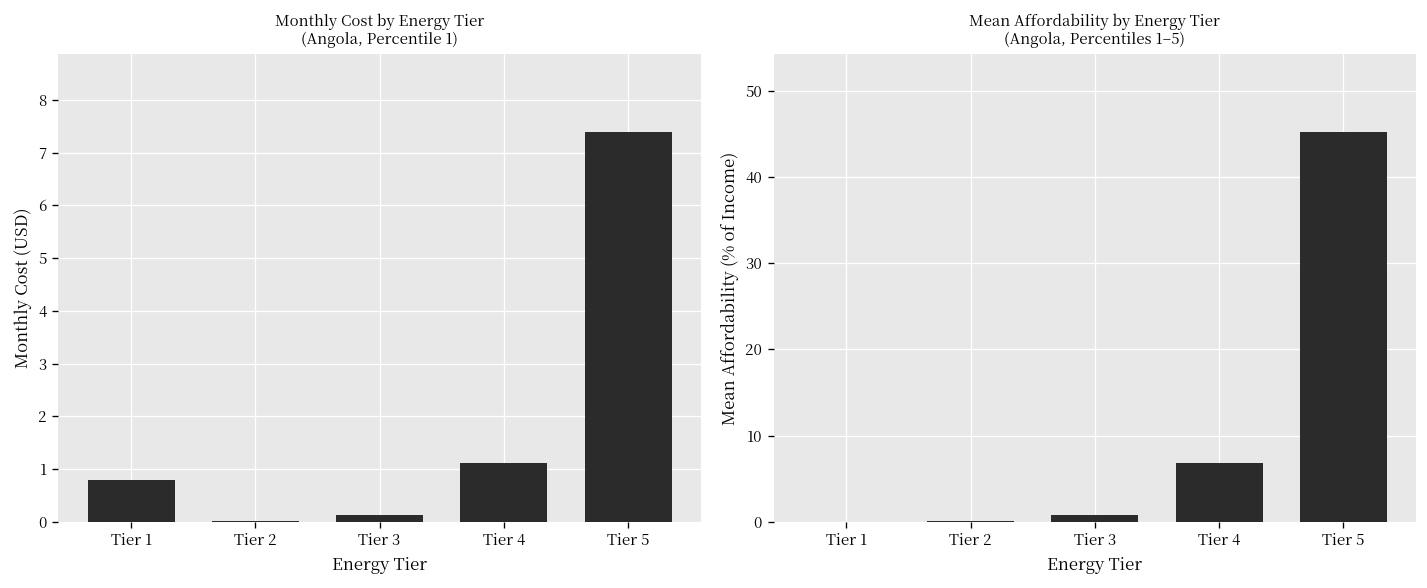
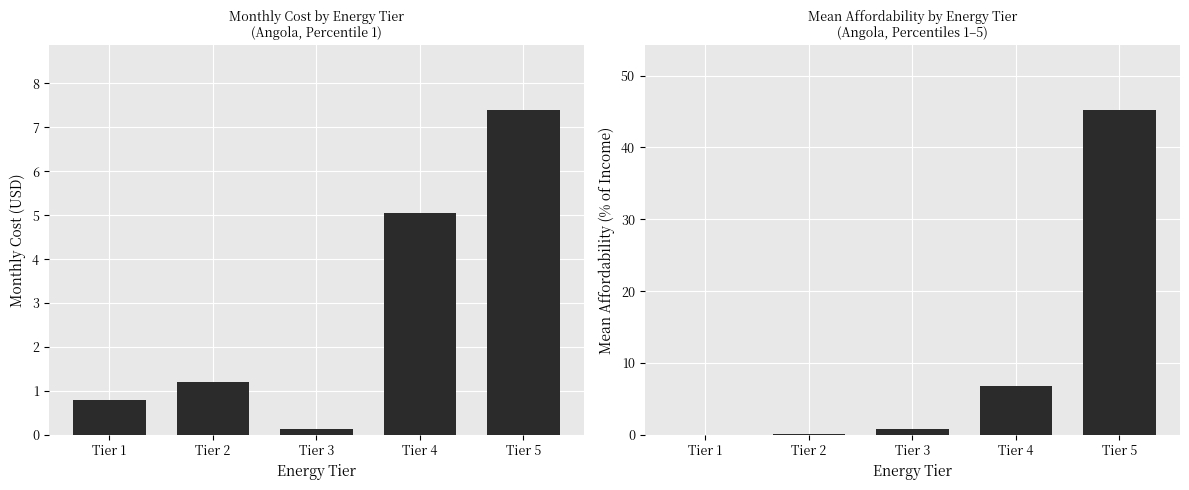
  {
    "Monthly Cost by Energy Tier (Angola, Percentile 1)": {
      "Tier 1": 0.8,
-     "Tier 2": 0.0,
+     "Tier 2": 1.2,
      "Tier 3": 0.1,
-     "Tier 4": 1.1,
+     "Tier 4": 5.1,
      "Tier 5": 7.4
    },
    "Mean Affordability by Energy Tier (Angola, Percentiles 1–5)": {
      "Tier 3": 1,
      "Tier 4": 7,
      "Tier 5": 45
    }
  }
